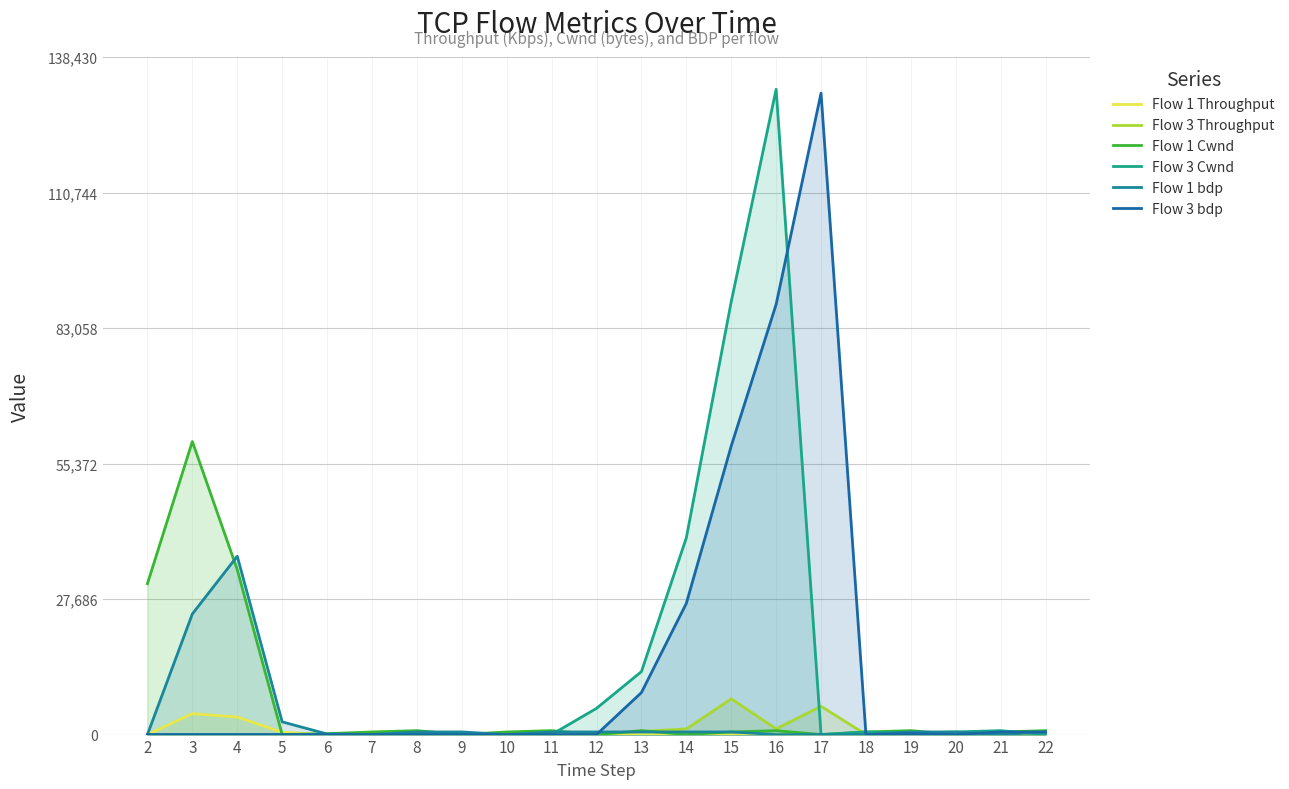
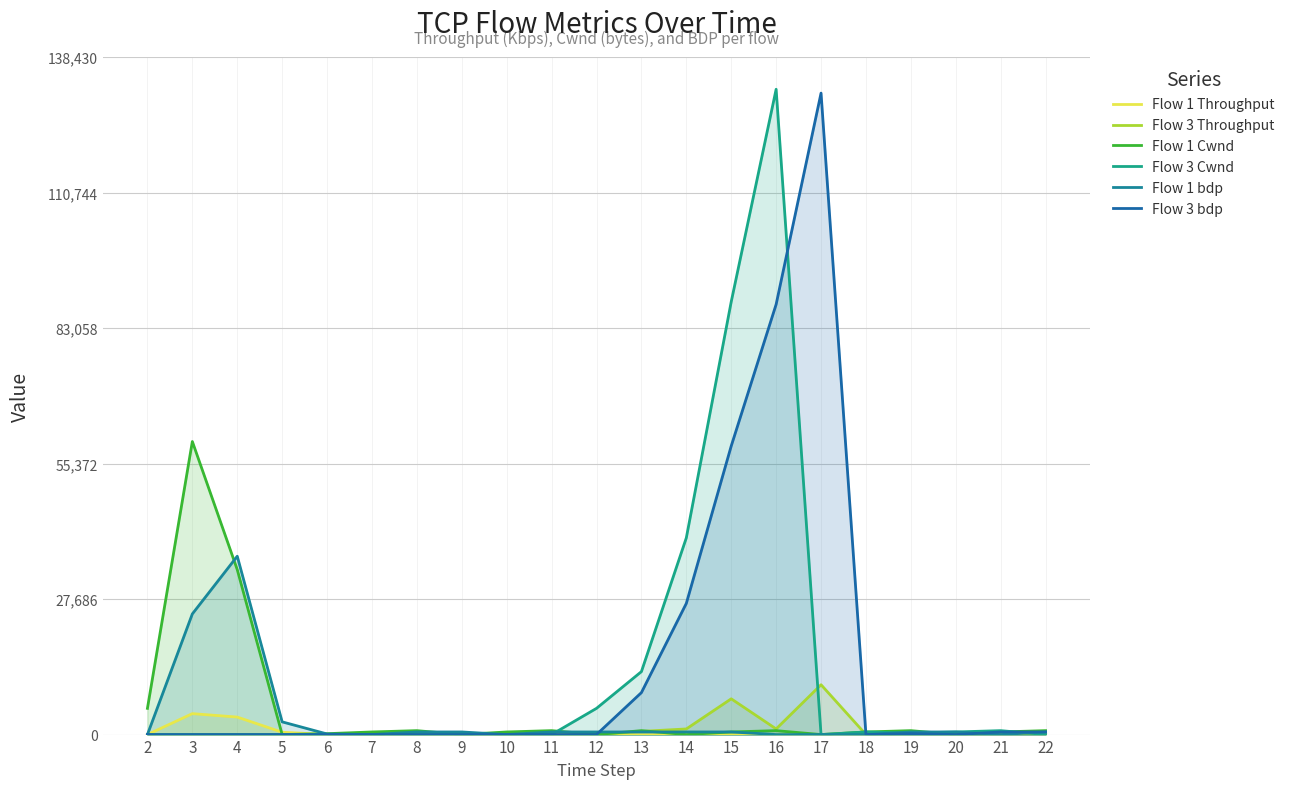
  {
    "Flow 1 Throughput": {
      "3": "4,000",
      "4": "4,000",
      "13": "0"
    },
    "Flow 3 Throughput": {
      "14": "1,000",
      "15": "7,000",
-     "17": "6,000"
+     "17": "10,000"
    },
    "Flow 1 Cwnd": {
-     "2": "31,000",
+     "2": "5,000",
      "3": "60,000",
      "4": "34,000",
      "7": "1,000"
    }
  }
